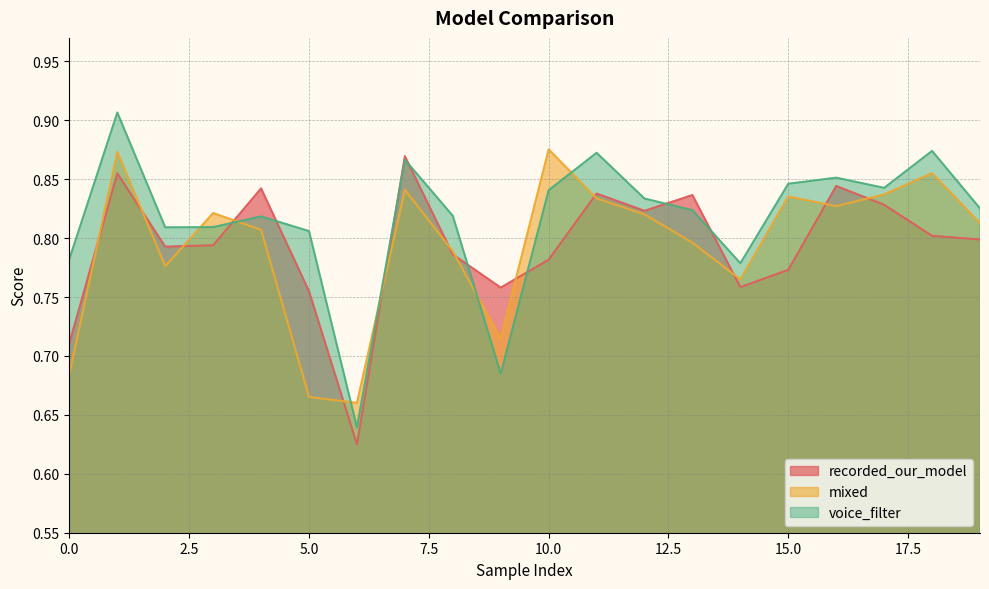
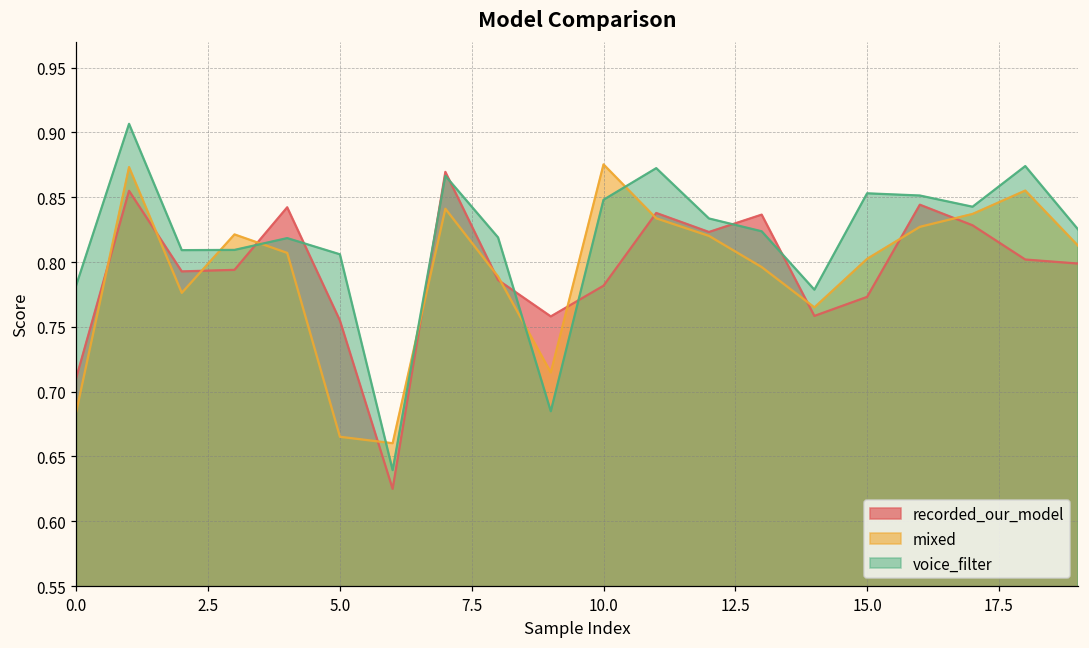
  {
    "recorded_our_model": {
      "0.0": 0.711,
      "5.0": 0.755,
      "10.0": 0.782,
      "15.0": 0.773
    },
    "mixed": {
      "0.0": 0.685,
      "5.0": 0.665,
      "10.0": 0.875,
-     "15.0": 0.835
+     "15.0": 0.803
    },
    "voice_filter": {
      "0.0": 0.782,
      "5.0": 0.806,
-     "10.0": 0.841,
-     "15.0": 0.846
+     "10.0": 0.848,
+     "15.0": 0.853
    }
  }
